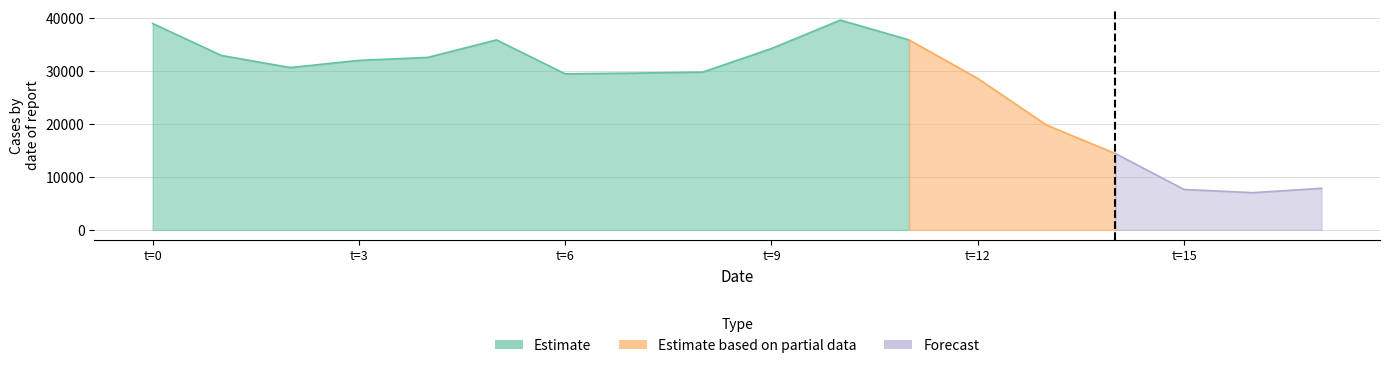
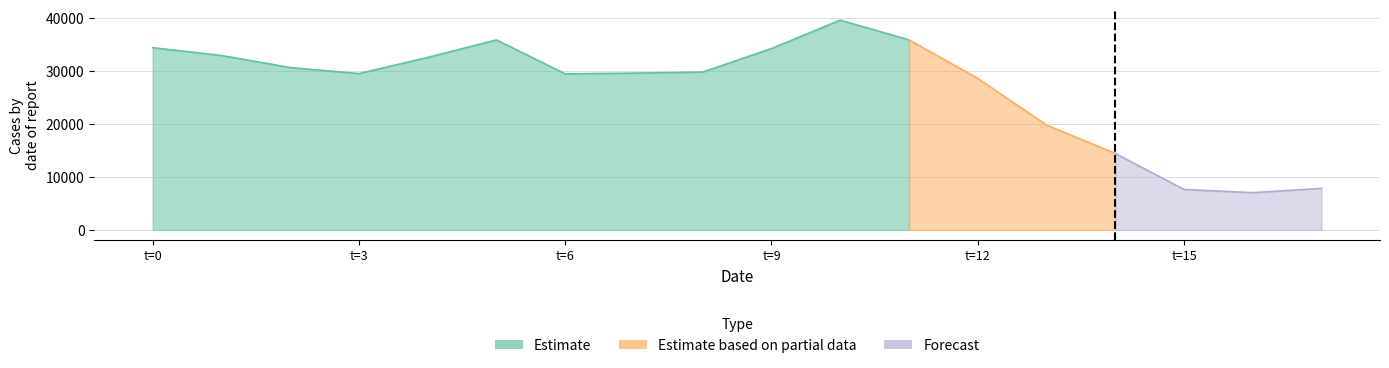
  {
    "Estimate": {
-     "t=0": 39000,
-     "t=3": 32000,
+     "t=0": 34000,
+     "t=3": 30000,
      "t=6": 29000,
      "t=9": 34000
    },
    "Estimate based on partial data": {
      "t=12": 29000
    },
    "Forecast": {
      "t=15": 8000
    }
  }
